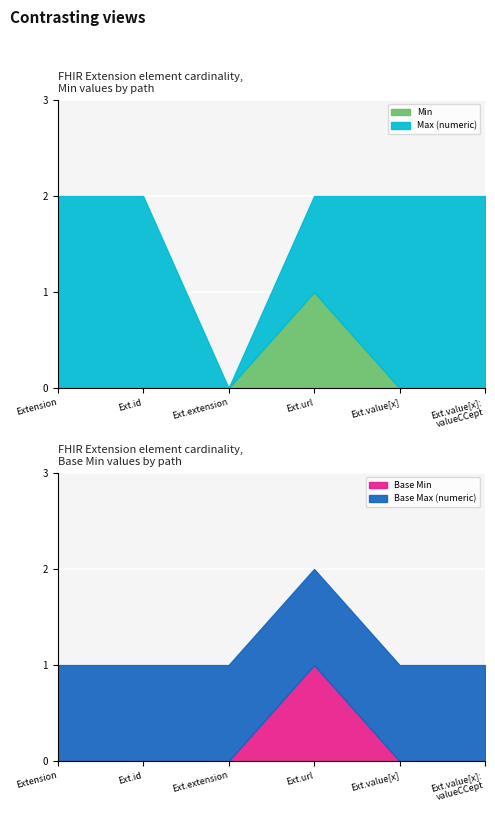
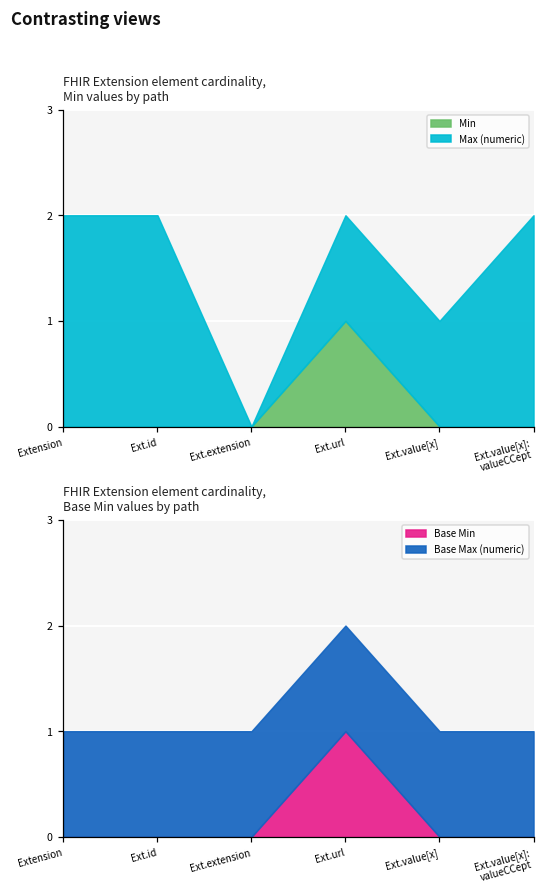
  {
    "FHIR Extension element cardinality, Min values by path": {
      "Min": {
        "Extension": 0,
        "Ext.id": 0,
        "Ext.url": 1,
        "Ext.value[x]": 0,
        "Ext.value[x]: valueCCept": 0
      },
      "Max (numeric)": {
-       "Ext.value[x]": 2
+       "Ext.value[x]": 1
      }
    },
    "FHIR Extension element cardinality, Base Min values by path": {
      "Base Min": {
        "Extension": 0.0,
        "Ext.id": 0.0,
        "Ext.extension": 0.0,
        "Ext.url": 1.0,
        "Ext.value[x]": 0.0,
        "Ext.value[x]: valueCCept": 0.0
      }
    }
  }
